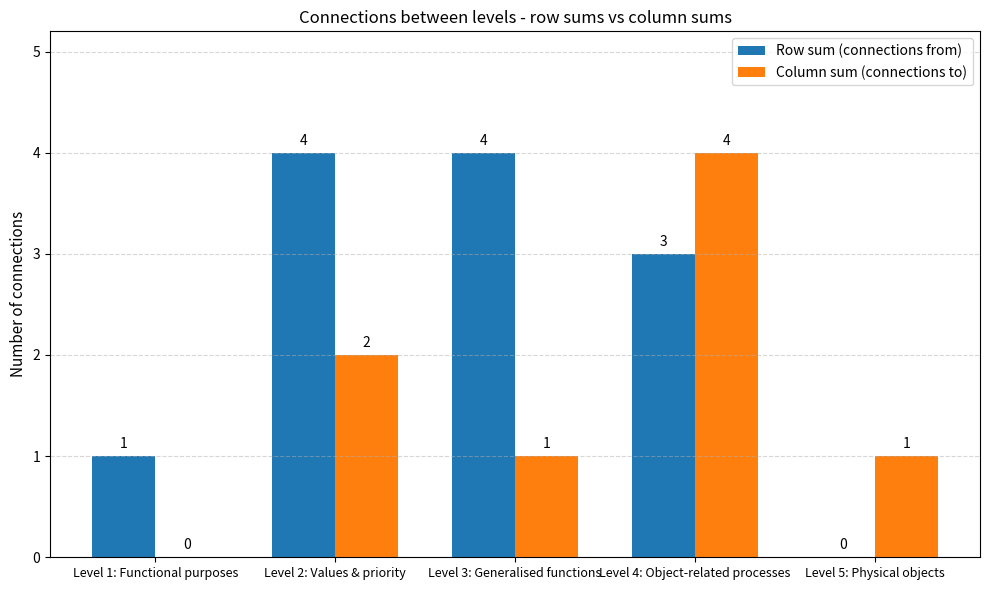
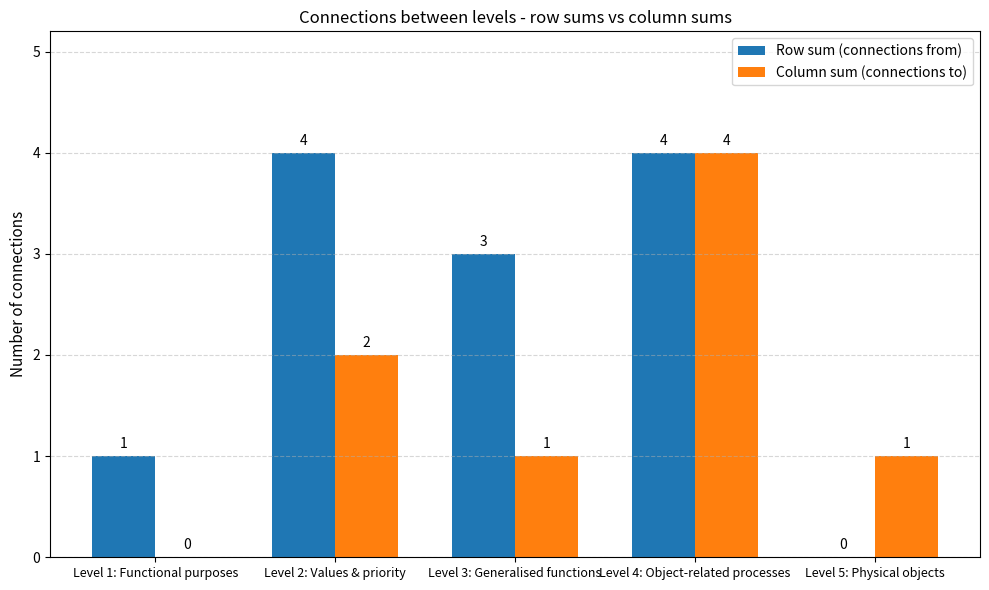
  {
    "Row sum (connections from)": {
      "Level 1: Functional purposes": 1,
      "Level 2: Values & priority": 4,
-     "Level 3: Generalised functions": 4,
-     "Level 4: Object-related processes": 3,
+     "Level 3: Generalised functions": 3,
+     "Level 4: Object-related processes": 4,
      "Level 5: Physical objects": 0
    },
    "Column sum (connections to)": {
      "Level 1: Functional purposes": 0,
      "Level 2: Values & priority": 2,
      "Level 3: Generalised functions": 1,
      "Level 4: Object-related processes": 4,
      "Level 5: Physical objects": 1
    }
  }
